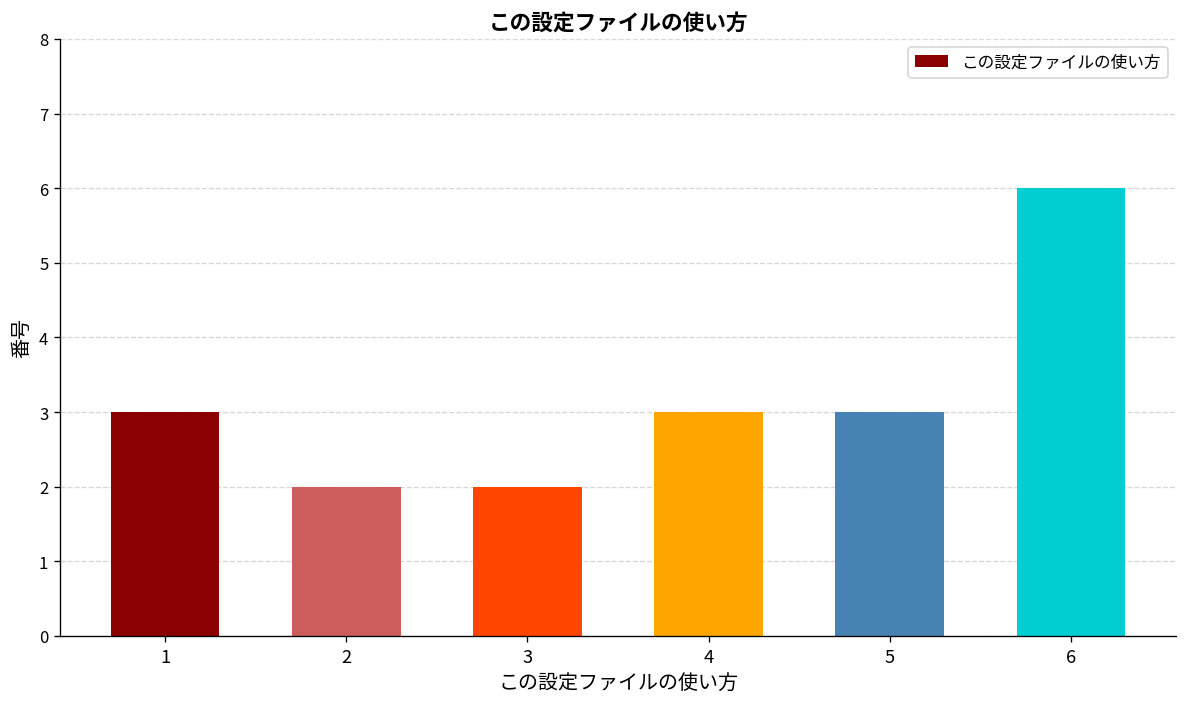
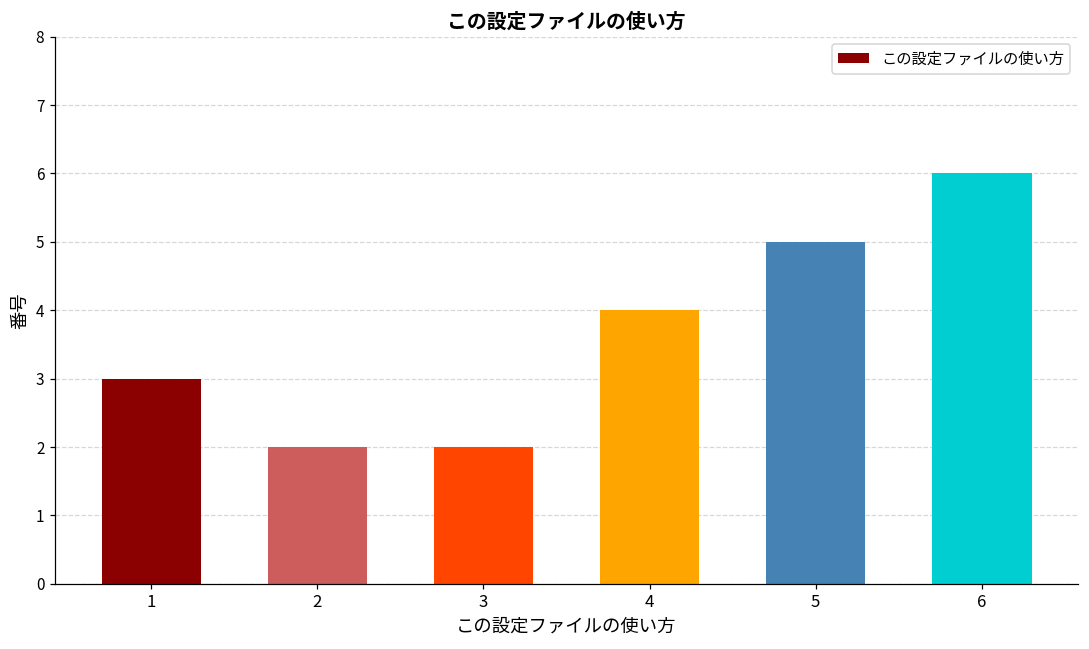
  {
    "1": 3,
    "2": 2,
    "3": 2,
-   "4": 3,
-   "5": 3,
+   "4": 4,
+   "5": 5,
    "6": 6
  }
